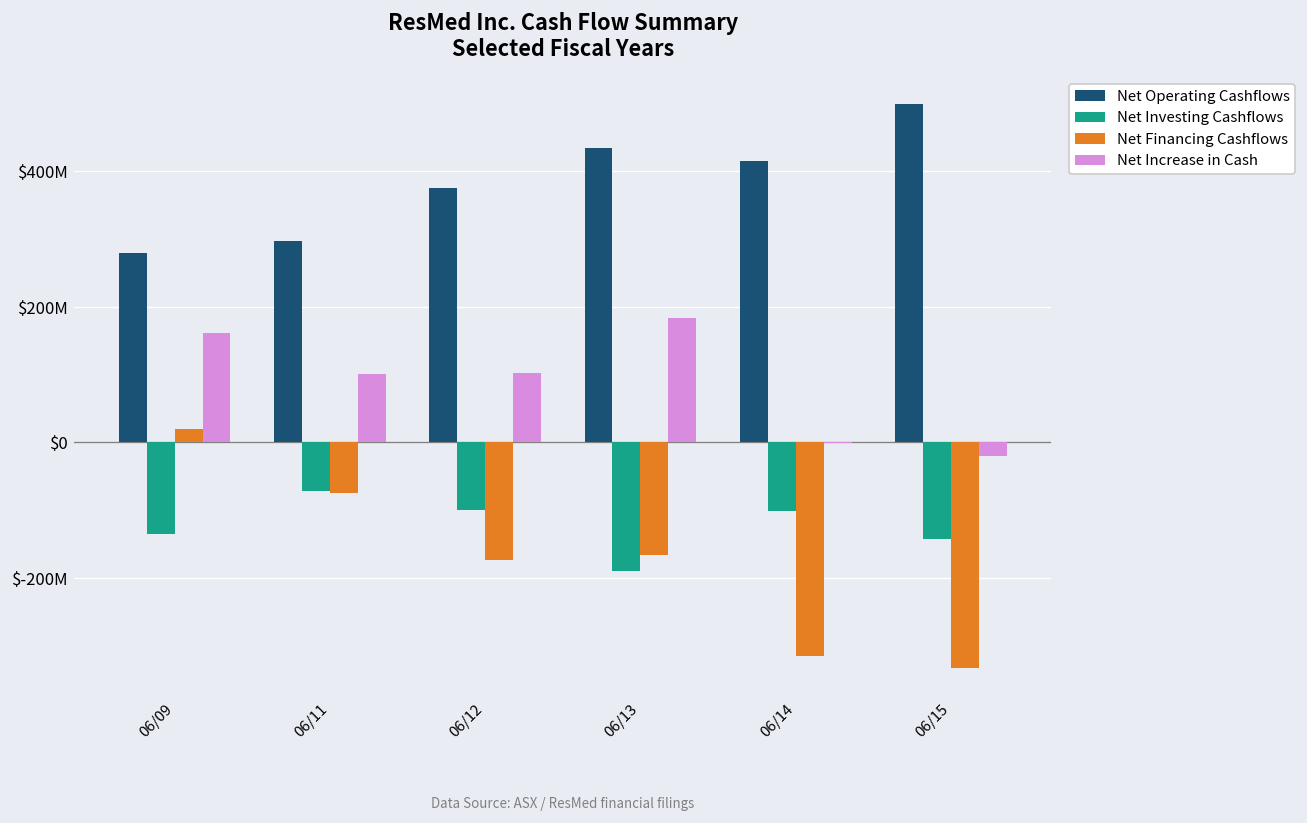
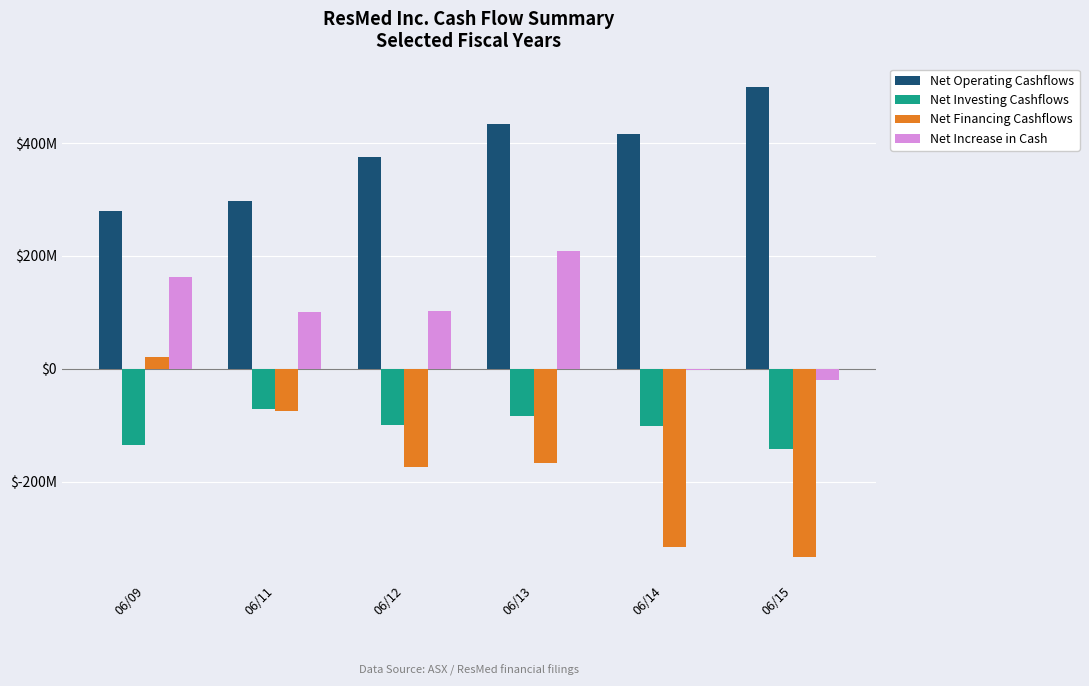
  {
    "Net Operating Cashflows": {
      "06/09": "$280000000",
      "06/11": "$300000000",
      "06/12": "$380000000",
      "06/13": "$430000000",
      "06/14": "$420000000",
      "06/15": "$500000000"
    },
    "Net Investing Cashflows": {
      "06/09": "$-130000000",
      "06/11": "$-70000000",
      "06/12": "$-100000000",
-     "06/13": "$-190000000",
+     "06/13": "$-80000000",
      "06/14": "$-100000000",
      "06/15": "$-140000000"
    },
    "Net Financing Cashflows": {
      "06/09": "$20000000",
      "06/11": "$-70000000",
      "06/12": "$-170000000",
      "06/13": "$-170000000",
      "06/14": "$-320000000",
      "06/15": "$-330000000"
    },
    "Net Increase in Cash": {
      "06/09": "$160000000",
      "06/11": "$100000000",
      "06/12": "$100000000",
-     "06/13": "$180000000",
+     "06/13": "$210000000",
      "06/15": "$-20000000"
    }
  }
